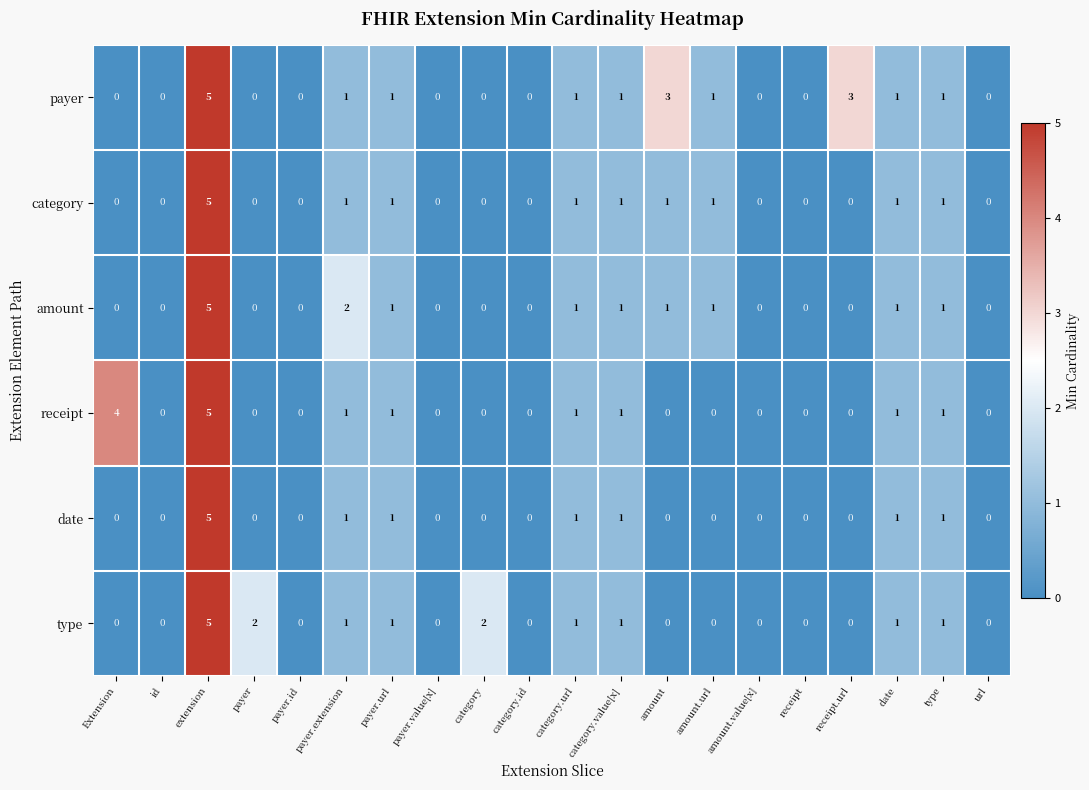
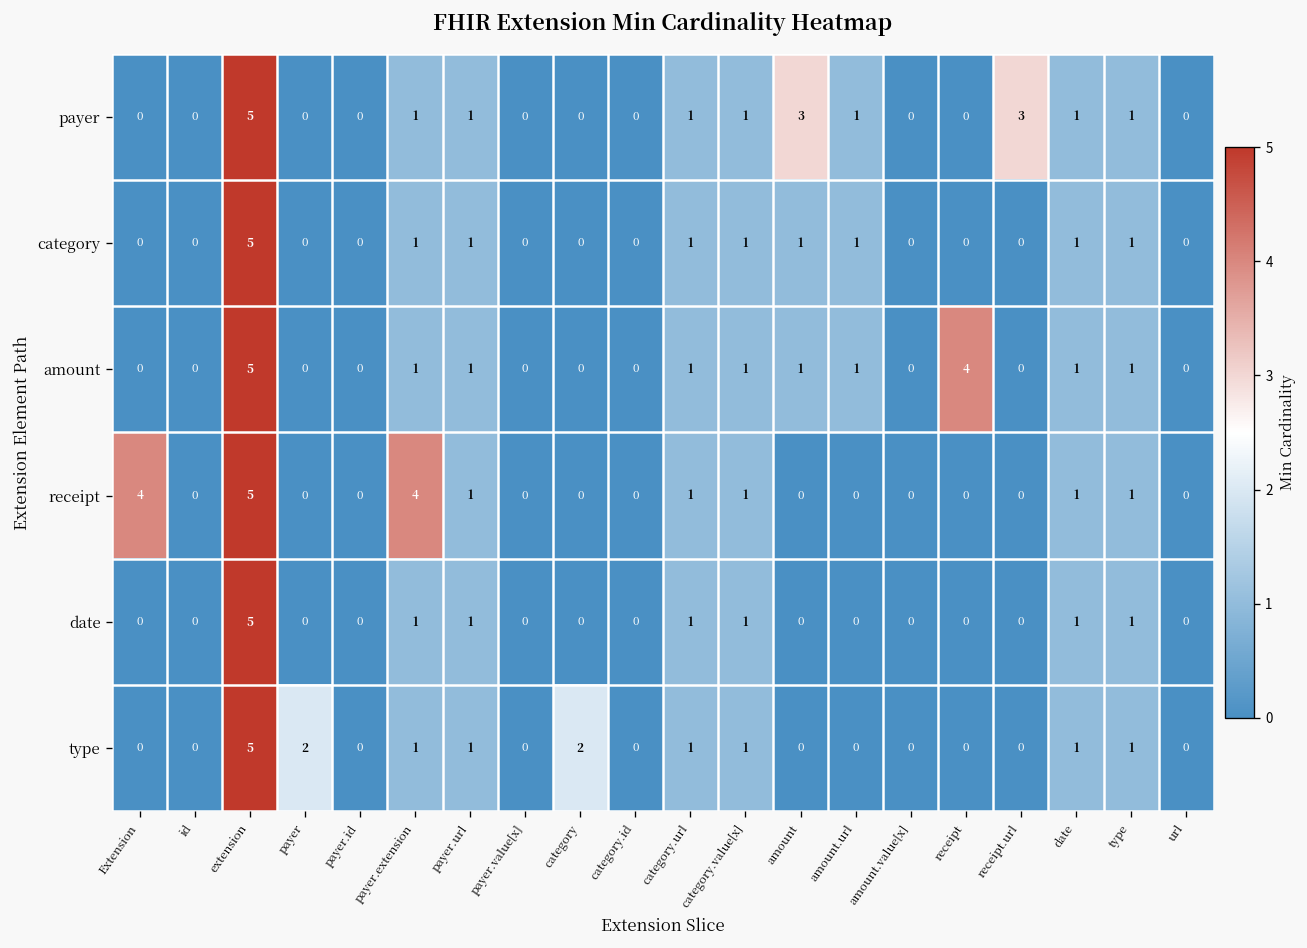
  {
    "payer": {
      "Extension": 0,
      "id": 0,
      "extension": 5,
      "payer": 0,
      "payer.id": 0,
      "payer.extension": 1,
      "payer.url": 1,
      "payer.value[x]": 0,
      "category": 0,
      "category.id": 0,
      "category.url": 1,
      "category.value[x]": 1,
      "amount": 3,
      "amount.url": 1,
      "amount.value[x]": 0,
      "receipt": 0,
      "receipt.url": 3,
      "date": 1,
      "type": 1,
      "url": 0
    },
    "category": {
      "Extension": 0,
      "id": 0,
      "extension": 5,
      "payer": 0,
      "payer.id": 0,
      "payer.extension": 1,
      "payer.url": 1,
      "payer.value[x]": 0,
      "category": 0,
      "category.id": 0,
      "category.url": 1,
      "category.value[x]": 1,
      "amount": 1,
      "amount.url": 1,
      "amount.value[x]": 0,
      "receipt": 0,
      "receipt.url": 0,
      "date": 1,
      "type": 1,
      "url": 0
    },
    "amount": {
      "Extension": 0,
      "id": 0,
      "extension": 5,
      "payer": 0,
      "payer.id": 0,
-     "payer.extension": 2,
+     "payer.extension": 1,
      "payer.url": 1,
      "payer.value[x]": 0,
      "category": 0,
      "category.id": 0,
      "category.url": 1,
      "category.value[x]": 1,
      "amount": 1,
      "amount.url": 1,
      "amount.value[x]": 0,
-     "receipt": 0,
+     "receipt": 4,
      "receipt.url": 0,
      "date": 1,
      "type": 1,
      "url": 0
    },
    "receipt": {
      "Extension": 4,
      "id": 0,
      "extension": 5,
      "payer": 0,
      "payer.id": 0,
-     "payer.extension": 1,
+     "payer.extension": 4,
      "payer.url": 1,
      "payer.value[x]": 0,
      "category": 0,
      "category.id": 0,
      "category.url": 1,
      "category.value[x]": 1,
      "amount": 0,
      "amount.url": 0,
      "amount.value[x]": 0,
      "receipt": 0,
      "receipt.url": 0,
      "date": 1,
      "type": 1,
      "url": 0
    },
    "date": {
      "Extension": 0,
      "id": 0,
      "extension": 5,
      "payer": 0,
      "payer.id": 0,
      "payer.extension": 1,
      "payer.url": 1,
      "payer.value[x]": 0,
      "category": 0,
      "category.id": 0,
      "category.url": 1,
      "category.value[x]": 1,
      "amount": 0,
      "amount.url": 0,
      "amount.value[x]": 0,
      "receipt": 0,
      "receipt.url": 0,
      "date": 1,
      "type": 1,
      "url": 0
    },
    "type": {
      "Extension": 0,
      "id": 0,
      "extension": 5,
      "payer": 2,
      "payer.id": 0,
      "payer.extension": 1,
      "payer.url": 1,
      "payer.value[x]": 0,
      "category": 2,
      "category.id": 0,
      "category.url": 1,
      "category.value[x]": 1,
      "amount": 0,
      "amount.url": 0,
      "amount.value[x]": 0,
      "receipt": 0,
      "receipt.url": 0,
      "date": 1,
      "type": 1,
      "url": 0
    }
  }
